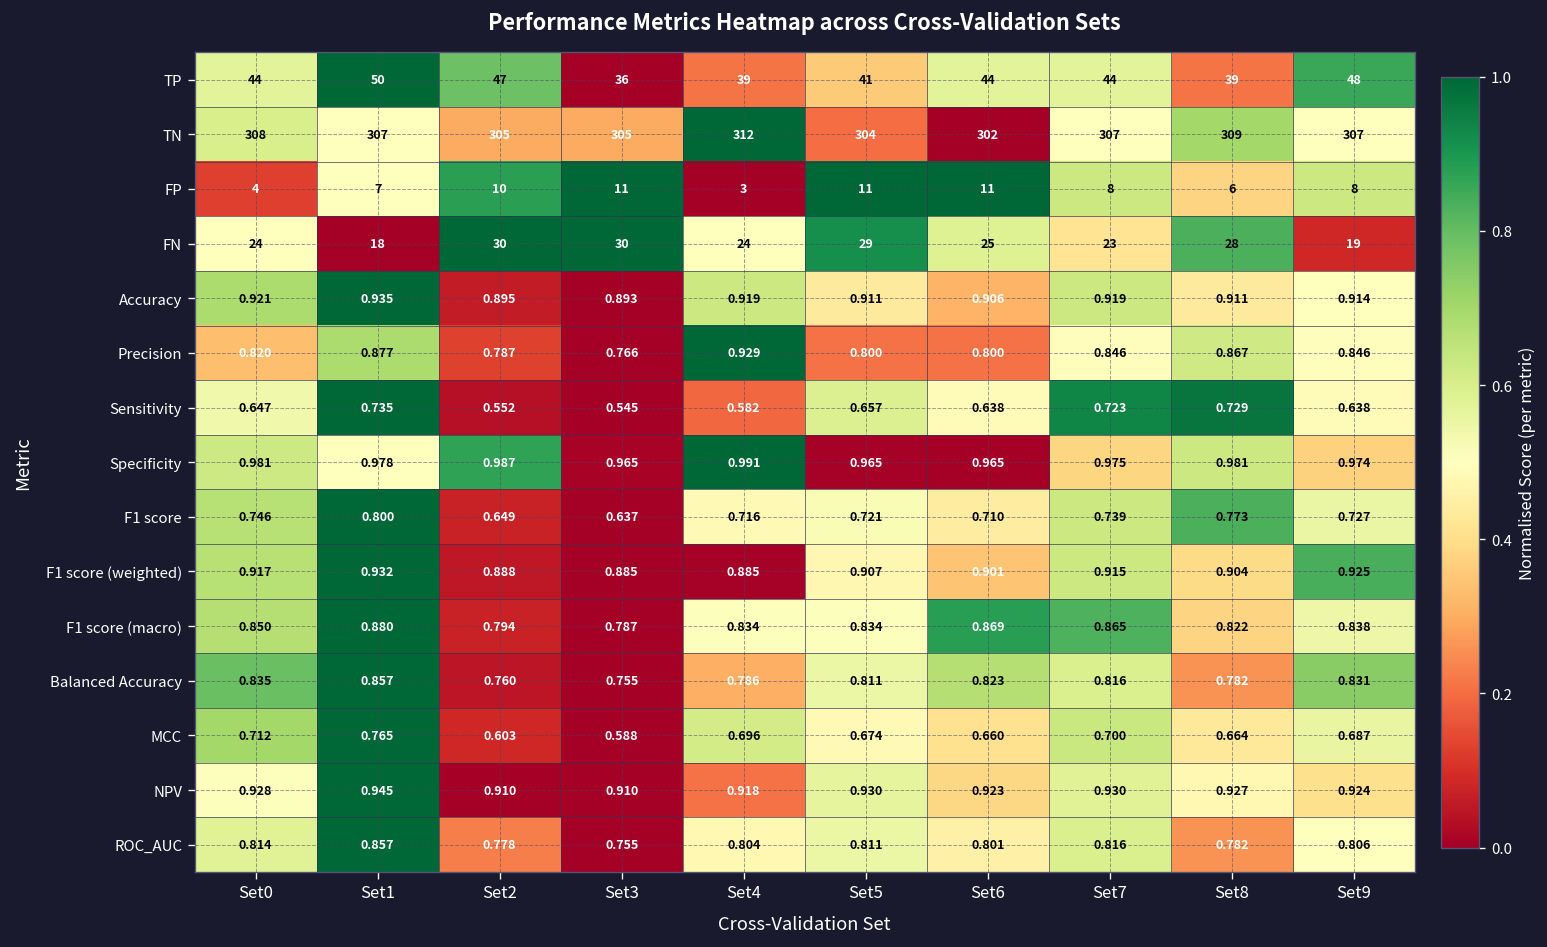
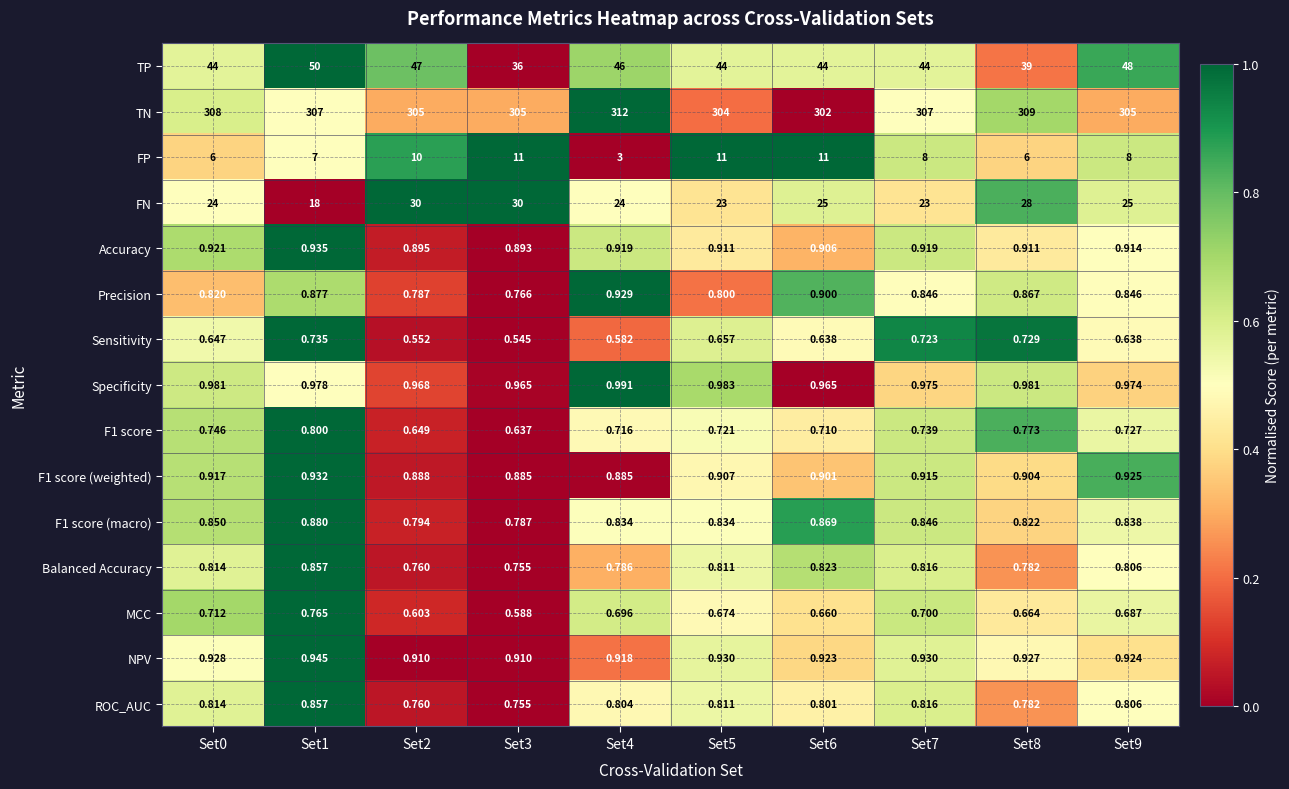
  {
    "TP": {
      "Set0": 44,
      "Set1": 50,
      "Set2": 47,
      "Set3": 36,
-     "Set4": 39,
-     "Set5": 41,
+     "Set4": 46,
+     "Set5": 44,
      "Set6": 44,
      "Set7": 44,
      "Set8": 39,
      "Set9": 48
    },
    "TN": {
      "Set0": 308,
      "Set1": 307,
      "Set2": 305,
      "Set3": 305,
      "Set4": 312,
      "Set5": 304,
      "Set6": 302,
      "Set7": 307,
      "Set8": 309,
-     "Set9": 307
+     "Set9": 305
    },
    "FP": {
-     "Set0": 4,
+     "Set0": 6,
      "Set1": 7,
      "Set2": 10,
      "Set3": 11,
      "Set4": 3,
      "Set5": 11,
      "Set6": 11,
      "Set7": 8,
      "Set8": 6,
      "Set9": 8
    },
    "FN": {
      "Set0": 24,
      "Set1": 18,
      "Set2": 30,
      "Set3": 30,
      "Set4": 24,
-     "Set5": 29,
+     "Set5": 23,
      "Set6": 25,
      "Set7": 23,
      "Set8": 28,
-     "Set9": 19
+     "Set9": 25
    },
    "Accuracy": {
      "Set0": 0.921,
      "Set1": 0.935,
      "Set2": 0.895,
      "Set3": 0.893,
      "Set4": 0.919,
      "Set5": 0.911,
      "Set6": 0.906,
      "Set7": 0.919,
      "Set8": 0.911,
      "Set9": 0.914
    },
    "Precision": {
      "Set0": 0.820,
      "Set1": 0.877,
      "Set2": 0.787,
      "Set3": 0.766,
      "Set4": 0.929,
      "Set5": 0.800,
-     "Set6": 0.800,
+     "Set6": 0.900,
      "Set7": 0.846,
      "Set8": 0.867,
      "Set9": 0.846
    },
    "Sensitivity": {
      "Set0": 0.647,
      "Set1": 0.735,
      "Set2": 0.552,
      "Set3": 0.545,
      "Set4": 0.582,
      "Set5": 0.657,
      "Set6": 0.638,
      "Set7": 0.723,
      "Set8": 0.729,
      "Set9": 0.638
    },
    "Specificity": {
      "Set0": 0.981,
      "Set1": 0.978,
-     "Set2": 0.987,
+     "Set2": 0.968,
      "Set3": 0.965,
      "Set4": 0.991,
-     "Set5": 0.965,
+     "Set5": 0.983,
      "Set6": 0.965,
      "Set7": 0.975,
      "Set8": 0.981,
      "Set9": 0.974
    },
    "F1 score": {
      "Set0": 0.746,
      "Set1": 0.800,
      "Set2": 0.649,
      "Set3": 0.637,
      "Set4": 0.716,
      "Set5": 0.721,
      "Set6": 0.710,
      "Set7": 0.739,
      "Set8": 0.773,
      "Set9": 0.727
    },
    "F1 score (weighted)": {
      "Set0": 0.917,
      "Set1": 0.932,
      "Set2": 0.888,
      "Set3": 0.885,
      "Set4": 0.885,
      "Set5": 0.907,
      "Set6": 0.901,
      "Set7": 0.915,
      "Set8": 0.904,
      "Set9": 0.925
    },
    "F1 score (macro)": {
      "Set0": 0.850,
      "Set1": 0.880,
      "Set2": 0.794,
      "Set3": 0.787,
      "Set4": 0.834,
      "Set5": 0.834,
      "Set6": 0.869,
-     "Set7": 0.865,
+     "Set7": 0.846,
      "Set8": 0.822,
      "Set9": 0.838
    },
    "Balanced Accuracy": {
-     "Set0": 0.835,
+     "Set0": 0.814,
      "Set1": 0.857,
      "Set2": 0.760,
      "Set3": 0.755,
      "Set4": 0.786,
      "Set5": 0.811,
      "Set6": 0.823,
      "Set7": 0.816,
      "Set8": 0.782,
-     "Set9": 0.831
+     "Set9": 0.806
    },
    "MCC": {
      "Set0": 0.712,
      "Set1": 0.765,
      "Set2": 0.603,
      "Set3": 0.588,
      "Set4": 0.696,
      "Set5": 0.674,
      "Set6": 0.660,
      "Set7": 0.700,
      "Set8": 0.664,
      "Set9": 0.687
    },
    "NPV": {
      "Set0": 0.928,
      "Set1": 0.945,
      "Set2": 0.910,
      "Set3": 0.910,
      "Set4": 0.918,
      "Set5": 0.930,
      "Set6": 0.923,
      "Set7": 0.930,
      "Set8": 0.927,
      "Set9": 0.924
    },
    "ROC_AUC": {
      "Set0": 0.814,
      "Set1": 0.857,
-     "Set2": 0.778,
+     "Set2": 0.760,
      "Set3": 0.755,
      "Set4": 0.804,
      "Set5": 0.811,
      "Set6": 0.801,
      "Set7": 0.816,
      "Set8": 0.782,
      "Set9": 0.806
    }
  }
